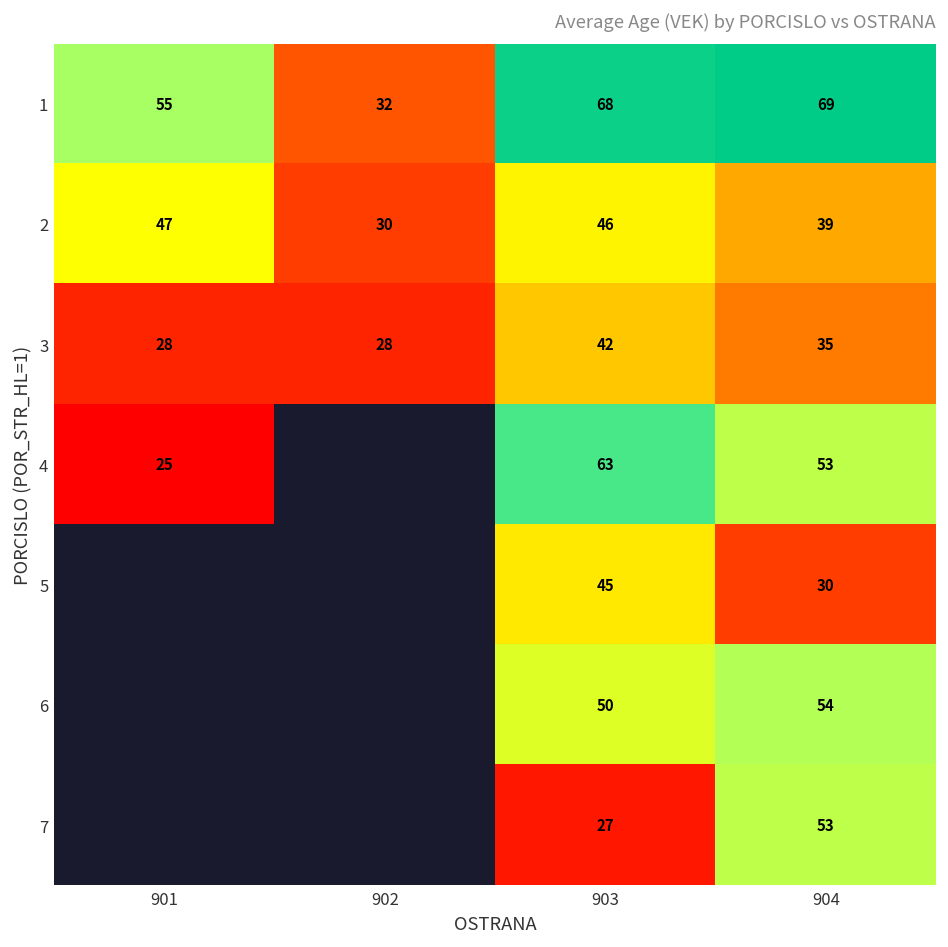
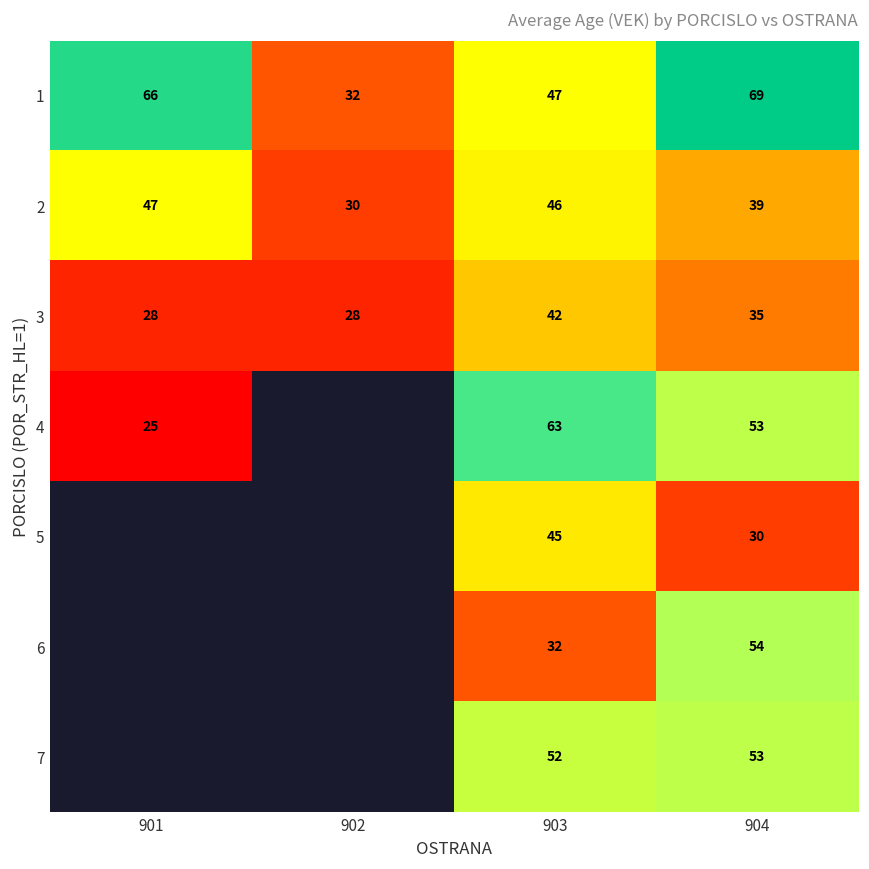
  {
    "1": {
-     "901": 55,
+     "901": 66,
      "902": 32,
-     "903": 68,
+     "903": 47,
      "904": 69
    },
    "2": {
      "901": 47,
      "902": 30,
      "903": 46,
      "904": 39
    },
    "3": {
      "901": 28,
      "902": 28,
      "903": 42,
      "904": 35
    },
    "4": {
      "901": 25,
      "903": 63,
      "904": 53
    },
    "5": {
      "903": 45,
      "904": 30
    },
    "6": {
-     "903": 50,
+     "903": 32,
      "904": 54
    },
    "7": {
-     "903": 27,
+     "903": 52,
      "904": 53
    }
  }
